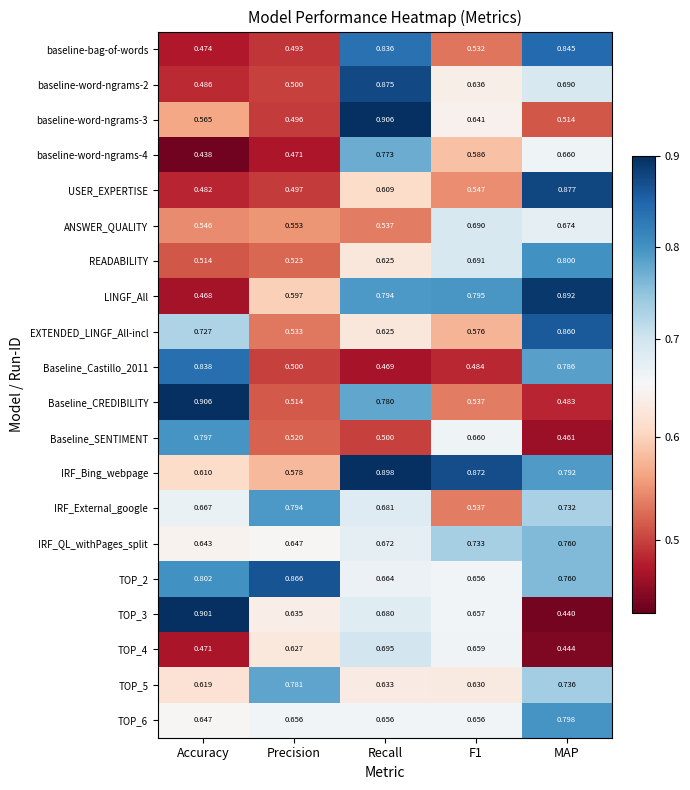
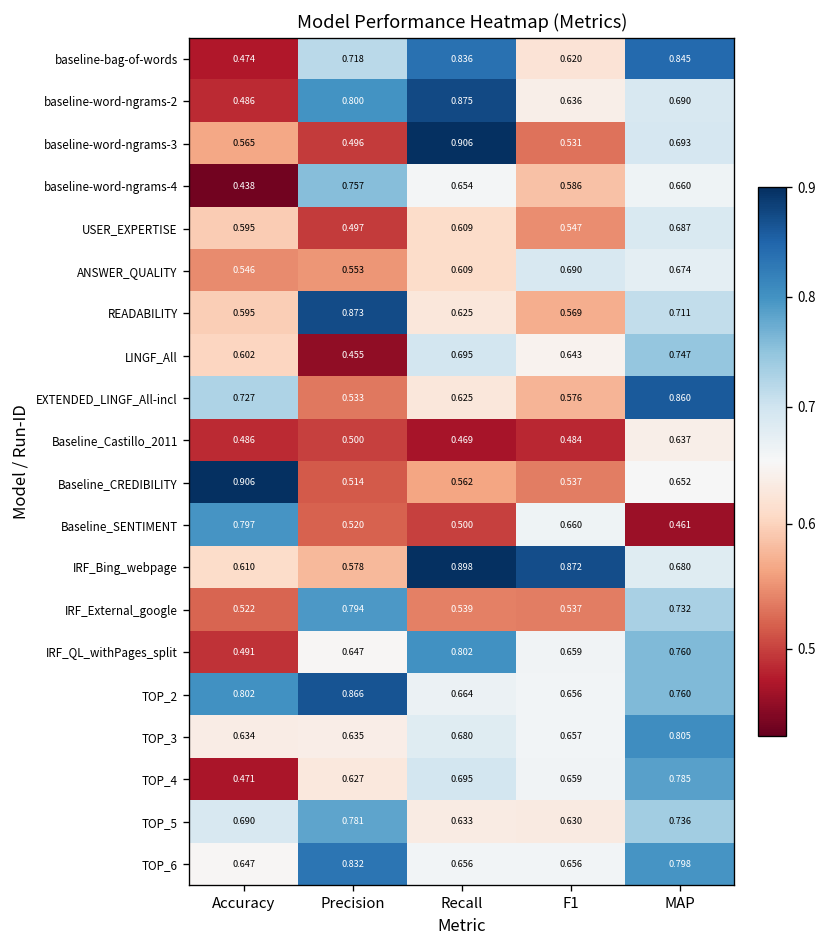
  {
    "baseline-bag-of-words": {
      "Accuracy": 0.474,
-     "Precision": 0.493,
+     "Precision": 0.718,
      "Recall": 0.836,
-     "F1": 0.532,
+     "F1": 0.620,
      "MAP": 0.845
    },
    "baseline-word-ngrams-2": {
      "Accuracy": 0.486,
-     "Precision": 0.500,
+     "Precision": 0.800,
      "Recall": 0.875,
      "F1": 0.636,
      "MAP": 0.690
    },
    "baseline-word-ngrams-3": {
      "Accuracy": 0.565,
      "Precision": 0.496,
      "Recall": 0.906,
-     "F1": 0.641,
-     "MAP": 0.514
+     "F1": 0.531,
+     "MAP": 0.693
    },
    "baseline-word-ngrams-4": {
      "Accuracy": 0.438,
-     "Precision": 0.471,
-     "Recall": 0.773,
+     "Precision": 0.757,
+     "Recall": 0.654,
      "F1": 0.586,
      "MAP": 0.660
    },
    "USER_EXPERTISE": {
-     "Accuracy": 0.482,
+     "Accuracy": 0.595,
      "Precision": 0.497,
      "Recall": 0.609,
      "F1": 0.547,
-     "MAP": 0.877
+     "MAP": 0.687
    },
    "ANSWER_QUALITY": {
      "Accuracy": 0.546,
      "Precision": 0.553,
-     "Recall": 0.537,
+     "Recall": 0.609,
      "F1": 0.690,
      "MAP": 0.674
    },
    "READABILITY": {
-     "Accuracy": 0.514,
-     "Precision": 0.523,
+     "Accuracy": 0.595,
+     "Precision": 0.873,
      "Recall": 0.625,
-     "F1": 0.691,
-     "MAP": 0.800
+     "F1": 0.569,
+     "MAP": 0.711
    },
    "LINGF_All": {
-     "Accuracy": 0.468,
-     "Precision": 0.597,
-     "Recall": 0.794,
-     "F1": 0.795,
-     "MAP": 0.892
+     "Accuracy": 0.602,
+     "Precision": 0.455,
+     "Recall": 0.695,
+     "F1": 0.643,
+     "MAP": 0.747
    },
    "EXTENDED_LINGF_All-incl": {
      "Accuracy": 0.727,
      "Precision": 0.533,
      "Recall": 0.625,
      "F1": 0.576,
      "MAP": 0.860
    },
    "Baseline_Castillo_2011": {
-     "Accuracy": 0.838,
+     "Accuracy": 0.486,
      "Precision": 0.500,
      "Recall": 0.469,
      "F1": 0.484,
-     "MAP": 0.786
+     "MAP": 0.637
    },
    "Baseline_CREDIBILITY": {
      "Accuracy": 0.906,
      "Precision": 0.514,
-     "Recall": 0.780,
+     "Recall": 0.562,
      "F1": 0.537,
-     "MAP": 0.483
+     "MAP": 0.652
    },
    "Baseline_SENTIMENT": {
      "Accuracy": 0.797,
      "Precision": 0.520,
      "Recall": 0.500,
      "F1": 0.660,
      "MAP": 0.461
    },
    "IRF_Bing_webpage": {
      "Accuracy": 0.610,
      "Precision": 0.578,
      "Recall": 0.898,
      "F1": 0.872,
-     "MAP": 0.792
+     "MAP": 0.680
    },
    "IRF_External_google": {
-     "Accuracy": 0.667,
+     "Accuracy": 0.522,
      "Precision": 0.794,
-     "Recall": 0.681,
+     "Recall": 0.539,
      "F1": 0.537,
      "MAP": 0.732
    },
    "IRF_QL_withPages_split": {
-     "Accuracy": 0.643,
+     "Accuracy": 0.491,
      "Precision": 0.647,
-     "Recall": 0.672,
-     "F1": 0.733,
+     "Recall": 0.802,
+     "F1": 0.659,
      "MAP": 0.760
    },
    "TOP_2": {
      "Accuracy": 0.802,
      "Precision": 0.866,
      "Recall": 0.664,
      "F1": 0.656,
      "MAP": 0.760
    },
    "TOP_3": {
-     "Accuracy": 0.901,
+     "Accuracy": 0.634,
      "Precision": 0.635,
      "Recall": 0.680,
      "F1": 0.657,
-     "MAP": 0.440
+     "MAP": 0.805
    },
    "TOP_4": {
      "Accuracy": 0.471,
      "Precision": 0.627,
      "Recall": 0.695,
      "F1": 0.659,
-     "MAP": 0.444
+     "MAP": 0.785
    },
    "TOP_5": {
-     "Accuracy": 0.619,
+     "Accuracy": 0.690,
      "Precision": 0.781,
      "Recall": 0.633,
      "F1": 0.630,
      "MAP": 0.736
    },
    "TOP_6": {
      "Accuracy": 0.647,
-     "Precision": 0.656,
+     "Precision": 0.832,
      "Recall": 0.656,
      "F1": 0.656,
      "MAP": 0.798
    }
  }
